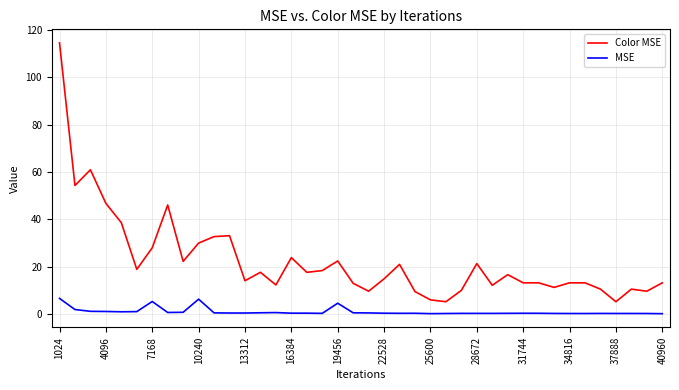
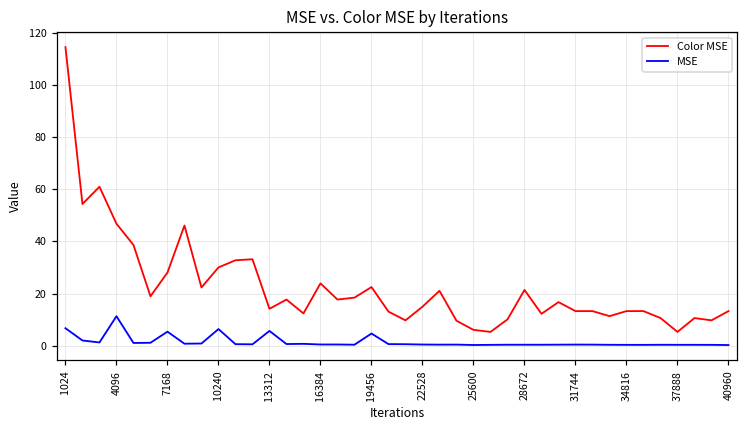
  {
    "Color MSE": {
      "1024": 114,
      "4096": 47,
      "7168": 28,
      "10240": 30,
      "13312": 14,
      "16384": 24,
      "19456": 22,
      "22528": 15,
      "25600": 6,
      "28672": 21,
      "31744": 13,
      "34816": 13,
      "37888": 5,
      "40960": 13
    },
    "MSE": {
      "1024": 7,
-     "4096": 1,
+     "4096": 11,
      "7168": 5,
      "10240": 6,
-     "13312": 1,
+     "13312": 6,
      "16384": 0,
      "19456": 5,
      "22528": 0,
      "25600": 0,
      "28672": 0,
      "31744": 0,
      "34816": 0,
      "37888": 0,
      "40960": 0
    }
  }
